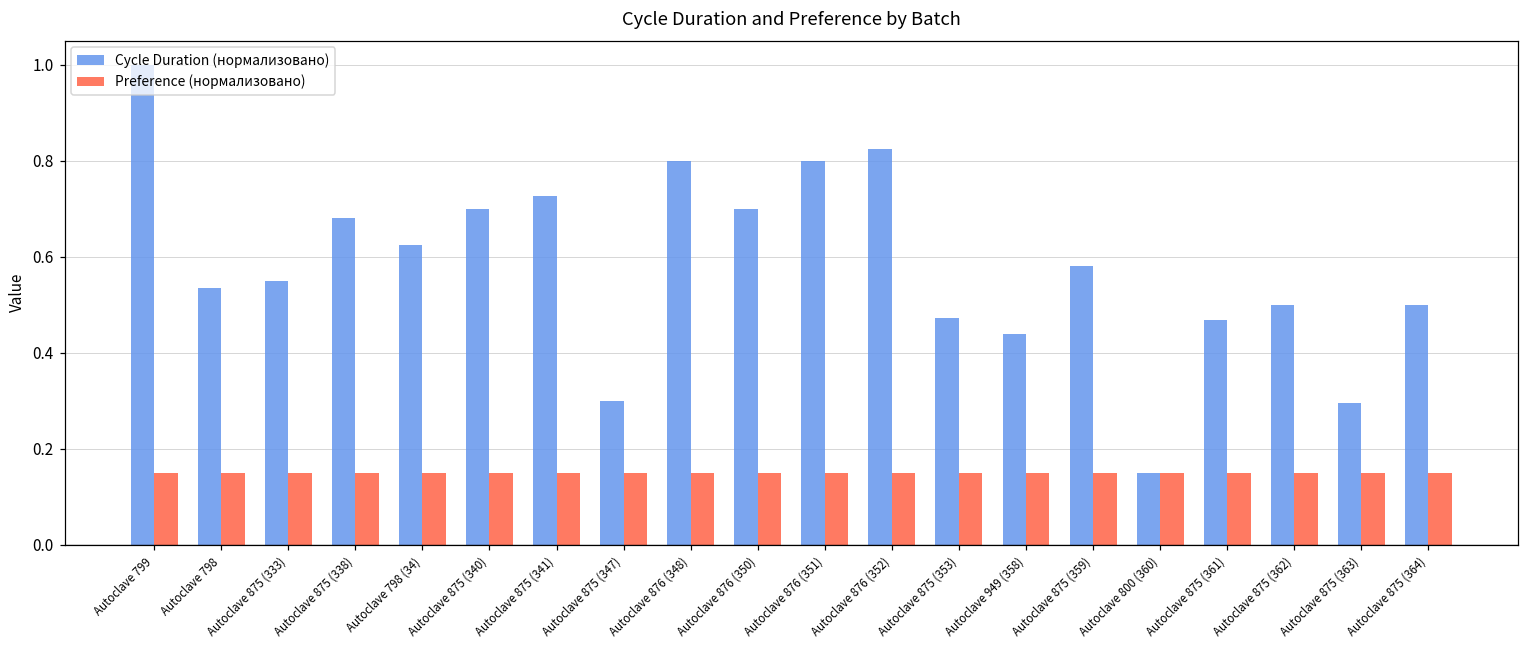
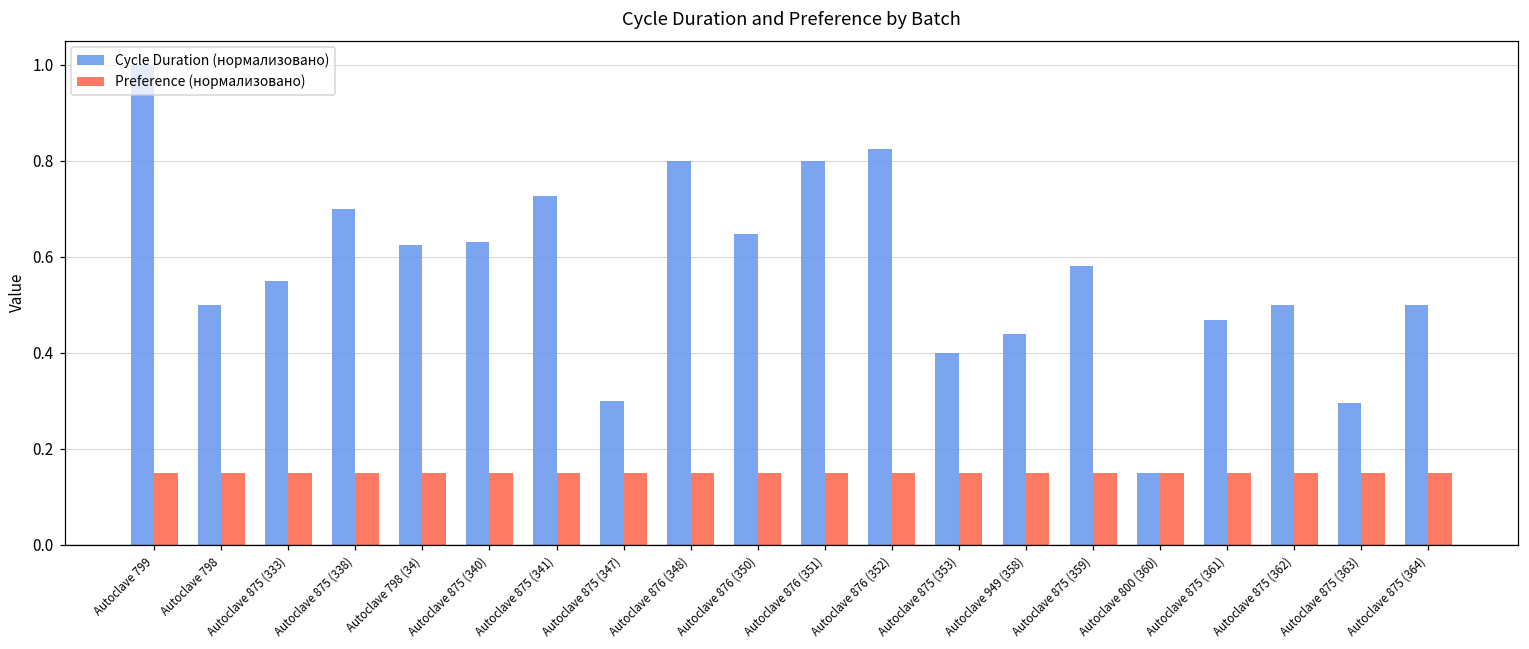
  {
    "Cycle Duration (нормализовано)": {
-     "Autoclave 798": 0.54,
+     "Autoclave 798": 0.50,
      "Autoclave 875 (333)": 0.55,
-     "Autoclave 875 (338)": 0.68,
+     "Autoclave 875 (338)": 0.70,
      "Autoclave 798 (34)": 0.63,
-     "Autoclave 875 (340)": 0.70,
+     "Autoclave 875 (340)": 0.63,
      "Autoclave 875 (341)": 0.73,
      "Autoclave 875 (347)": 0.30,
      "Autoclave 876 (348)": 0.80,
-     "Autoclave 876 (350)": 0.70,
+     "Autoclave 876 (350)": 0.65,
      "Autoclave 876 (351)": 0.80,
      "Autoclave 876 (352)": 0.82,
-     "Autoclave 875 (353)": 0.47,
+     "Autoclave 875 (353)": 0.40,
      "Autoclave 949 (358)": 0.44,
      "Autoclave 875 (359)": 0.58,
      "Autoclave 800 (360)": 0.15,
      "Autoclave 875 (361)": 0.47,
      "Autoclave 875 (362)": 0.50,
      "Autoclave 875 (363)": 0.30,
      "Autoclave 875 (364)": 0.50
    },
    "Preference (нормализовано)": {
      "Autoclave 799": 0.15,
      "Autoclave 798": 0.15,
      "Autoclave 875 (333)": 0.15,
      "Autoclave 875 (338)": 0.15,
      "Autoclave 798 (34)": 0.15,
      "Autoclave 875 (340)": 0.15,
      "Autoclave 875 (341)": 0.15,
      "Autoclave 875 (347)": 0.15,
      "Autoclave 876 (348)": 0.15,
      "Autoclave 876 (350)": 0.15,
      "Autoclave 876 (351)": 0.15,
      "Autoclave 876 (352)": 0.15,
      "Autoclave 875 (353)": 0.15,
      "Autoclave 949 (358)": 0.15,
      "Autoclave 875 (359)": 0.15,
      "Autoclave 800 (360)": 0.15,
      "Autoclave 875 (361)": 0.15,
      "Autoclave 875 (362)": 0.15,
      "Autoclave 875 (363)": 0.15,
      "Autoclave 875 (364)": 0.15
    }
  }
